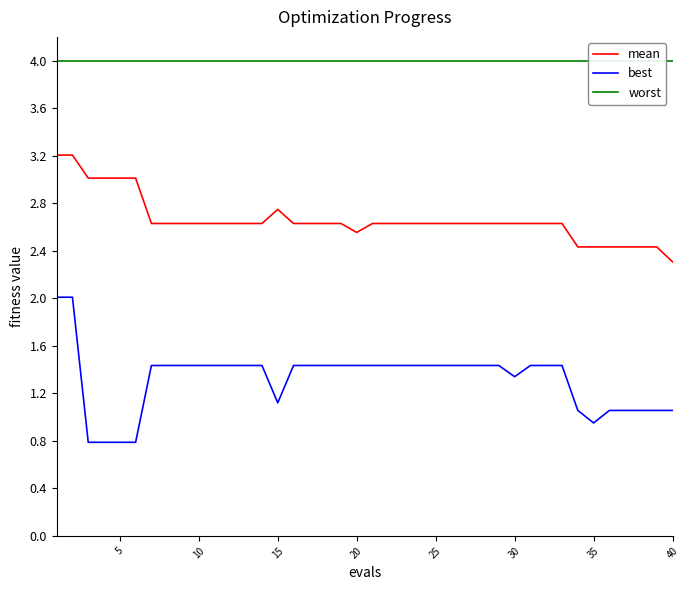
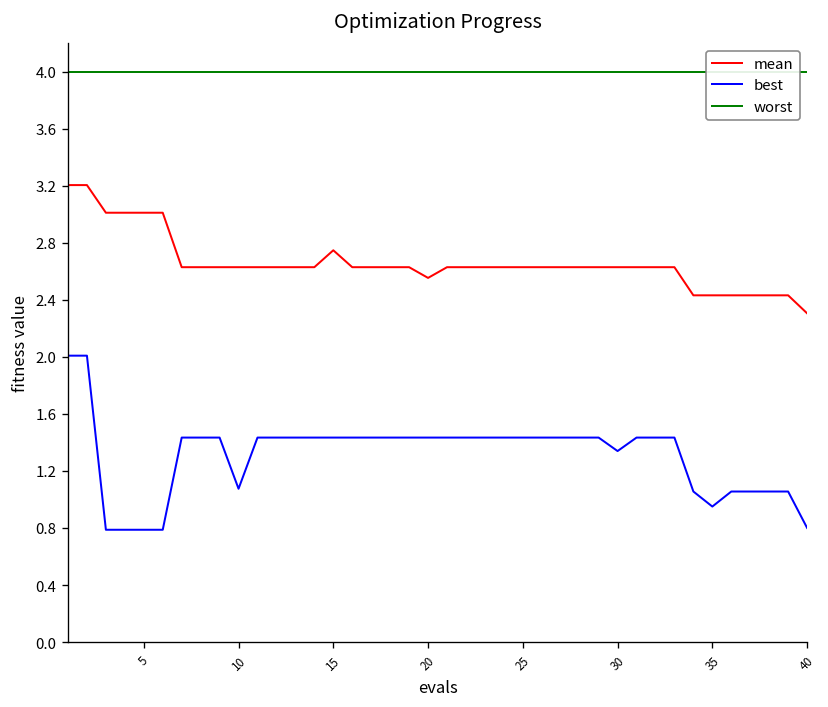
  {
    "mean": {
      "5": 3.01,
      "10": 2.63,
      "15": 2.75,
      "20": 2.55,
      "25": 2.63,
      "30": 2.63,
      "35": 2.43,
      "40": 2.31
    },
    "best": {
      "5": 0.79,
-     "10": 1.43,
-     "15": 1.12,
+     "10": 1.08,
+     "15": 1.43,
      "20": 1.43,
      "25": 1.43,
      "30": 1.34,
      "35": 0.95,
-     "40": 1.06
+     "40": 0.80
    },
    "worst": {
      "5": 4.00,
      "10": 4.00,
      "15": 4.00,
      "20": 4.00,
      "25": 4.00,
      "30": 4.00,
      "40": 4.00
    }
  }
